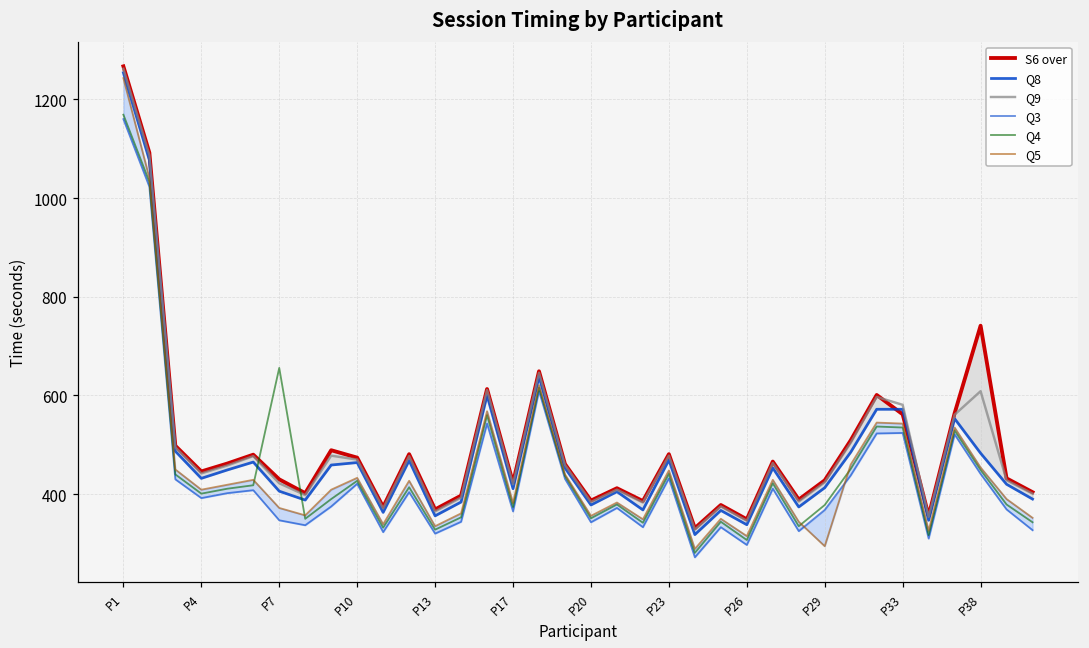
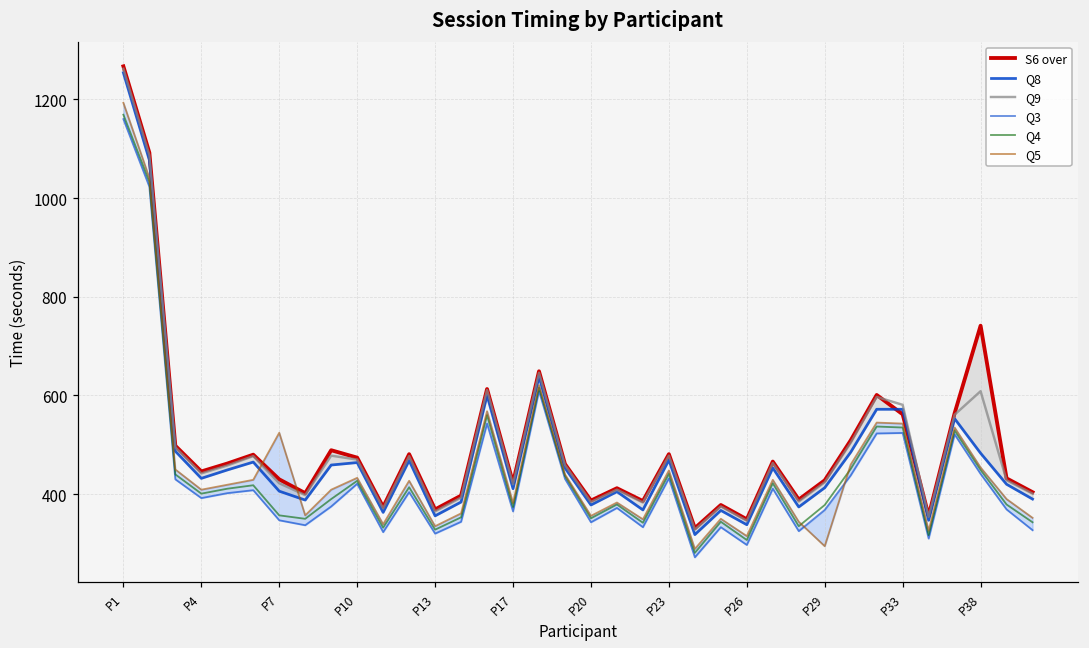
  {
    "S6 over": {
      "P33": 560
    },
    "Q4": {
      "P1": 1170,
      "P4": 400,
-     "P7": 660,
+     "P7": 360,
      "P10": 430,
      "P13": 330,
      "P17": 370,
      "P23": 440,
      "P26": 310,
      "P29": 380,
      "P33": 540
    },
    "Q5": {
-     "P1": 1240,
-     "P7": 370,
+     "P1": 1190,
+     "P7": 520,
      "P29": 290
    }
  }
